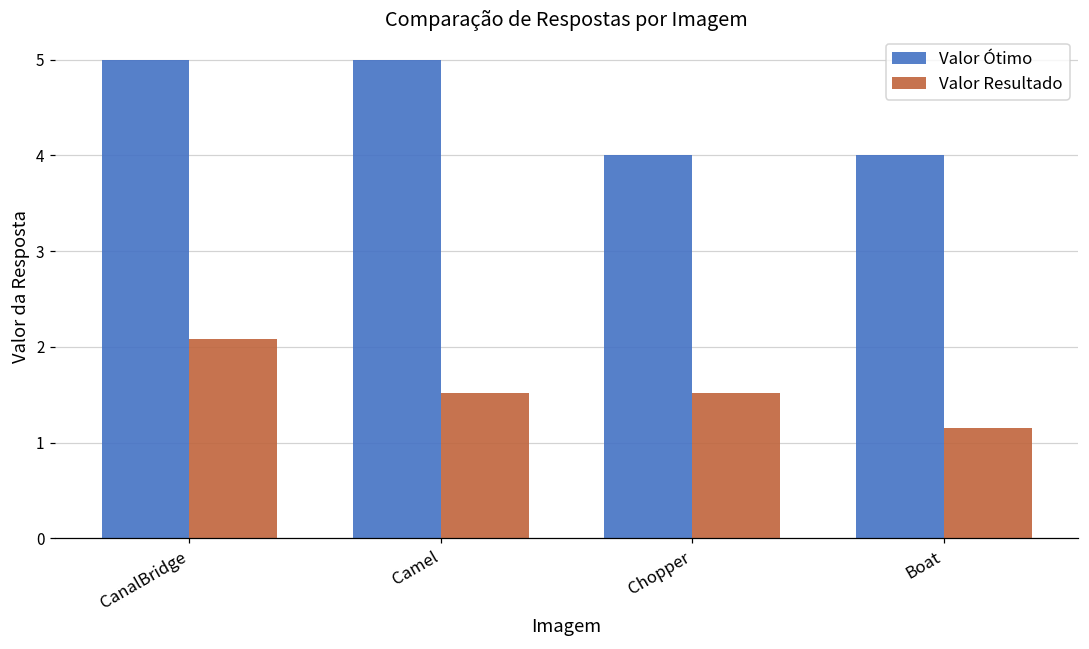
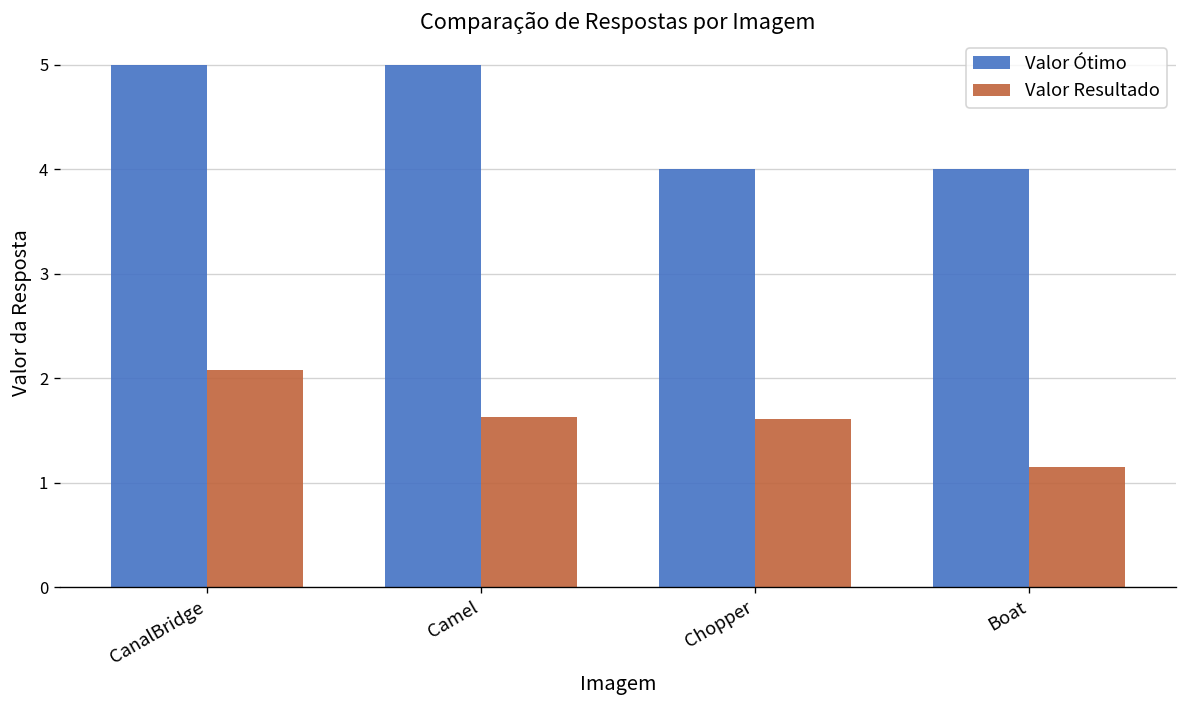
  {
    "Valor Ótimo": {
      "CanalBridge": 5.0,
      "Camel": 5.0,
      "Chopper": 4.0,
      "Boat": 4.0
    },
    "Valor Resultado": {
      "CanalBridge": 2.1,
-     "Camel": 1.5,
-     "Chopper": 1.5,
+     "Camel": 1.6,
+     "Chopper": 1.6,
      "Boat": 1.2
    }
  }
